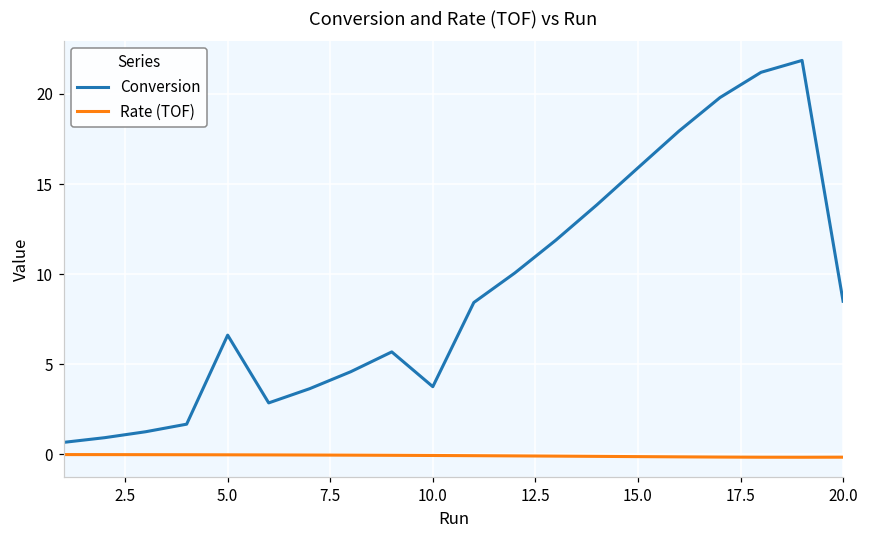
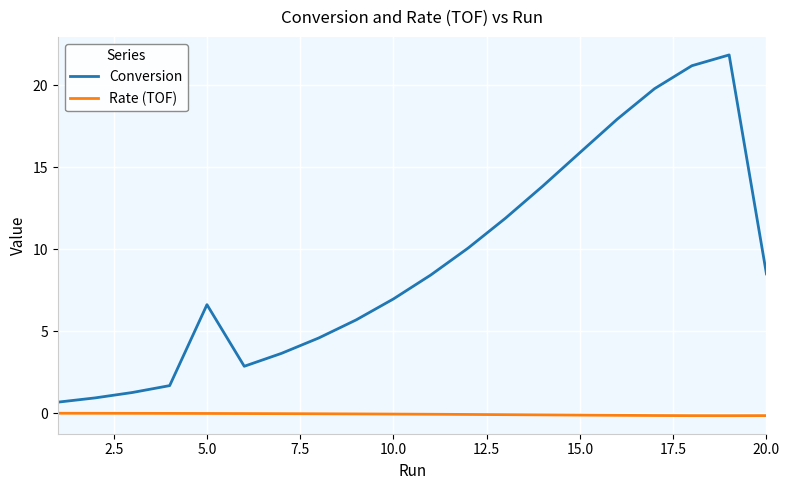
  {
    "Conversion": {
      "5.0": 6.6,
-     "10.0": 3.8,
+     "10.0": 7.0,
      "15.0": 15.9,
      "20.0": 8.5
    },
    "Rate (TOF)": {
      "5.0": 0.0,
      "10.0": -0.1,
      "15.0": -0.1,
      "20.0": -0.2
    }
  }
